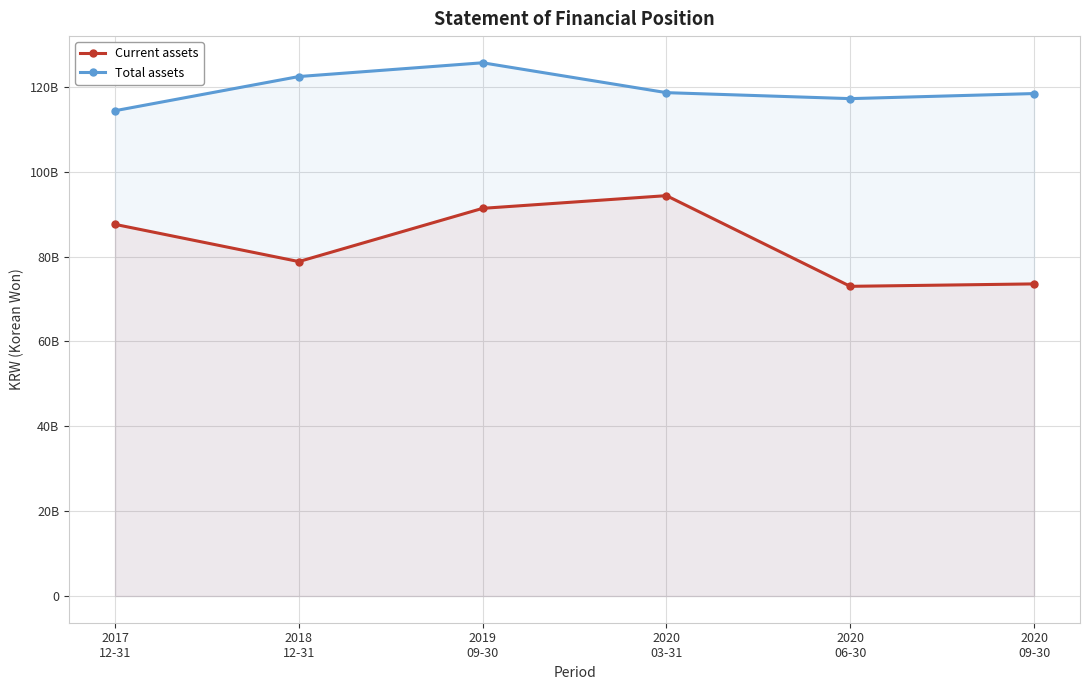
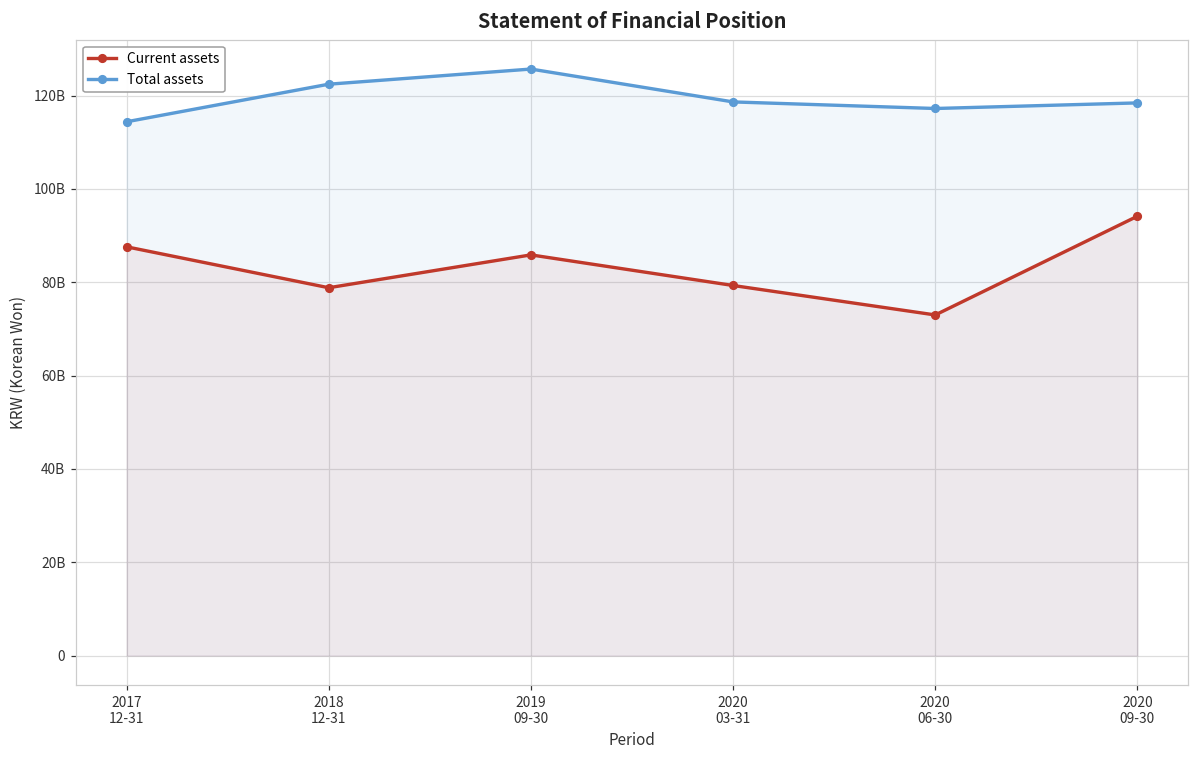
  {
    "Current assets": {
      "2017 12-31": 88000000000,
      "2018 12-31": 79000000000,
-     "2019 09-30": 91000000000,
-     "2020 03-31": 94000000000,
+     "2019 09-30": 86000000000,
+     "2020 03-31": 79000000000,
      "2020 06-30": 73000000000,
-     "2020 09-30": 74000000000
+     "2020 09-30": 94000000000
    },
    "Total assets": {
      "2017 12-31": 114000000000,
      "2018 12-31": 122000000000,
      "2019 09-30": 126000000000,
      "2020 03-31": 119000000000,
      "2020 06-30": 117000000000,
      "2020 09-30": 118000000000
    }
  }
